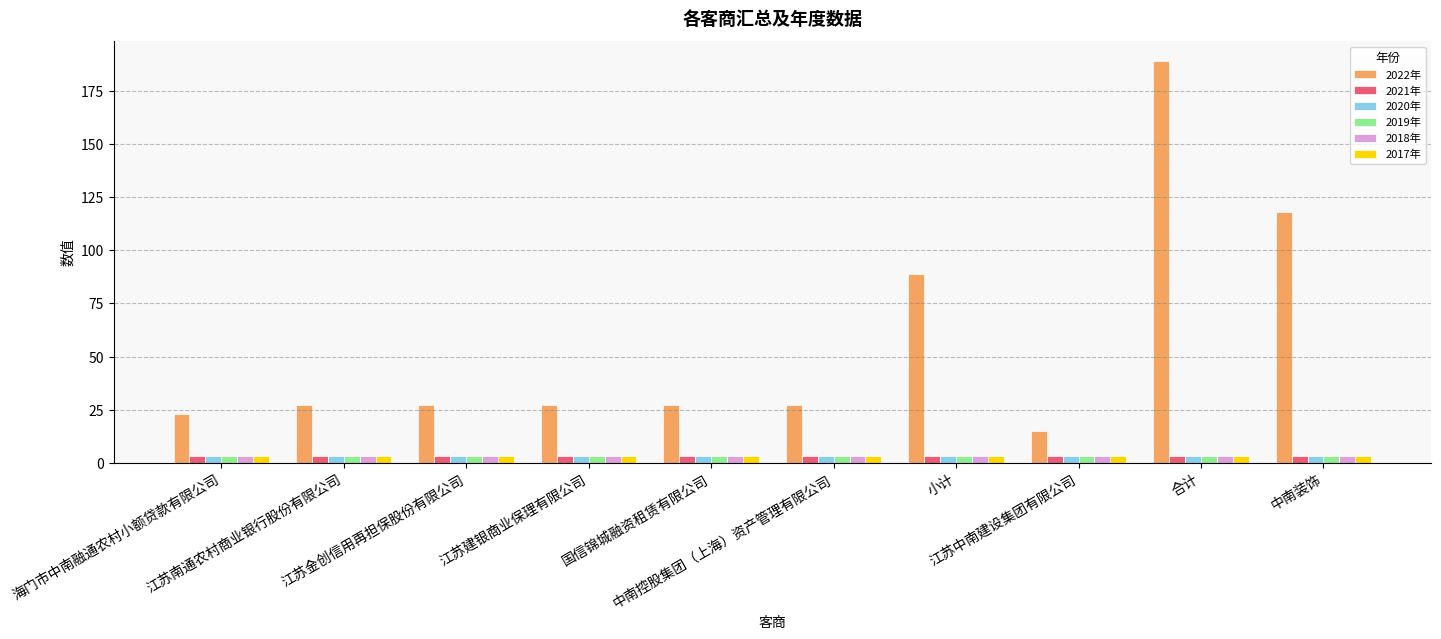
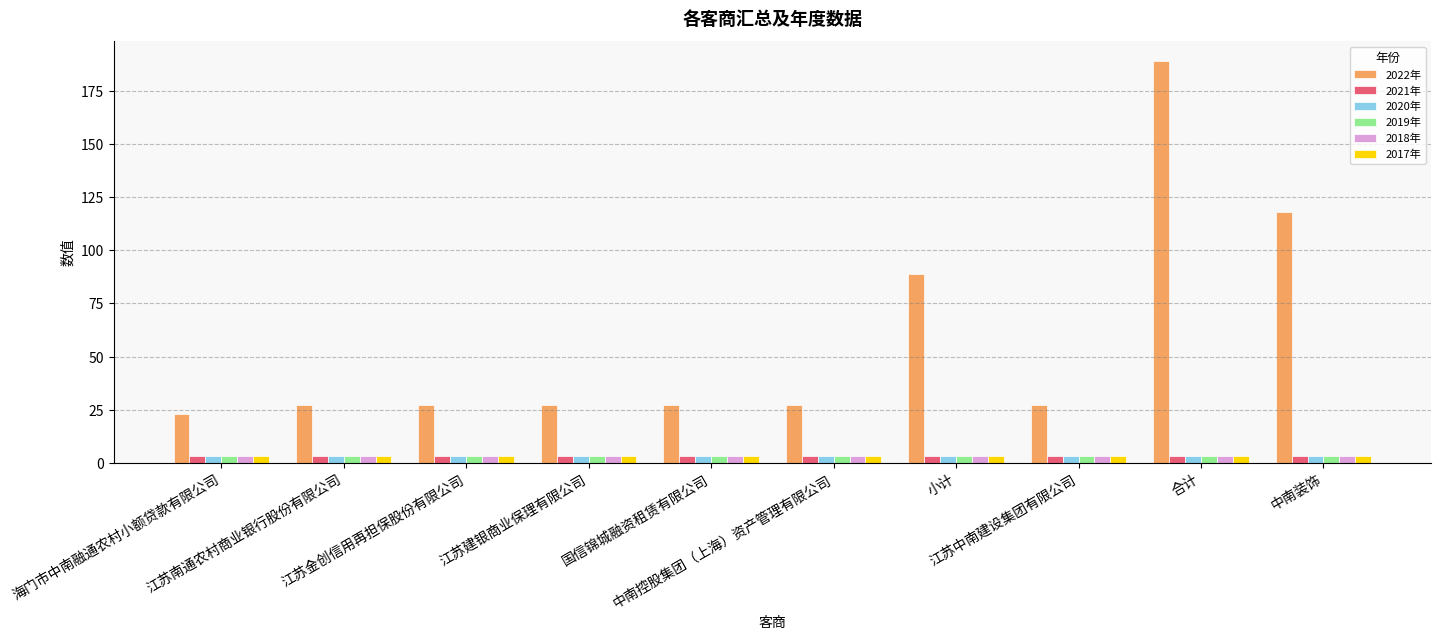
  {
    "2022年": {
      "海门市中南融通农村小额贷款有限公司": 23,
      "江苏南通农村商业银行股份有限公司": 27,
      "江苏金创信用再担保股份有限公司": 27,
      "江苏建银商业保理有限公司": 27,
      "国信锦城融资租赁有限公司": 27,
      "中南控股集团（上海）资产管理有限公司": 27,
      "小计": 89,
-     "江苏中南建设集团有限公司": 15,
+     "江苏中南建设集团有限公司": 27,
      "合计": 189,
      "中南装饰": 118
    },
    "2021年": {
      "海门市中南融通农村小额贷款有限公司": 3,
      "江苏南通农村商业银行股份有限公司": 3,
      "江苏金创信用再担保股份有限公司": 3,
      "江苏建银商业保理有限公司": 3,
      "国信锦城融资租赁有限公司": 3,
      "中南控股集团（上海）资产管理有限公司": 3,
      "小计": 3,
      "江苏中南建设集团有限公司": 3,
      "合计": 3,
      "中南装饰": 3
    },
    "2020年": {
      "海门市中南融通农村小额贷款有限公司": 3,
      "江苏南通农村商业银行股份有限公司": 3,
      "江苏金创信用再担保股份有限公司": 3,
      "江苏建银商业保理有限公司": 3,
      "国信锦城融资租赁有限公司": 3,
      "中南控股集团（上海）资产管理有限公司": 3,
      "小计": 3,
      "江苏中南建设集团有限公司": 3,
      "合计": 3,
      "中南装饰": 3
    },
    "2019年": {
      "海门市中南融通农村小额贷款有限公司": 3,
      "江苏南通农村商业银行股份有限公司": 3,
      "江苏金创信用再担保股份有限公司": 3,
      "江苏建银商业保理有限公司": 3,
      "国信锦城融资租赁有限公司": 3,
      "中南控股集团（上海）资产管理有限公司": 3,
      "小计": 3,
      "江苏中南建设集团有限公司": 3,
      "合计": 3,
      "中南装饰": 3
    },
    "2018年": {
      "海门市中南融通农村小额贷款有限公司": 3,
      "江苏南通农村商业银行股份有限公司": 3,
      "江苏金创信用再担保股份有限公司": 3,
      "江苏建银商业保理有限公司": 3,
      "国信锦城融资租赁有限公司": 3,
      "中南控股集团（上海）资产管理有限公司": 3,
      "小计": 3,
      "江苏中南建设集团有限公司": 3,
      "合计": 3,
      "中南装饰": 3
    },
    "2017年": {
      "海门市中南融通农村小额贷款有限公司": 3,
      "江苏南通农村商业银行股份有限公司": 3,
      "江苏金创信用再担保股份有限公司": 3,
      "江苏建银商业保理有限公司": 3,
      "国信锦城融资租赁有限公司": 3,
      "中南控股集团（上海）资产管理有限公司": 3,
      "小计": 3,
      "江苏中南建设集团有限公司": 3,
      "合计": 3,
      "中南装饰": 3
    }
  }
